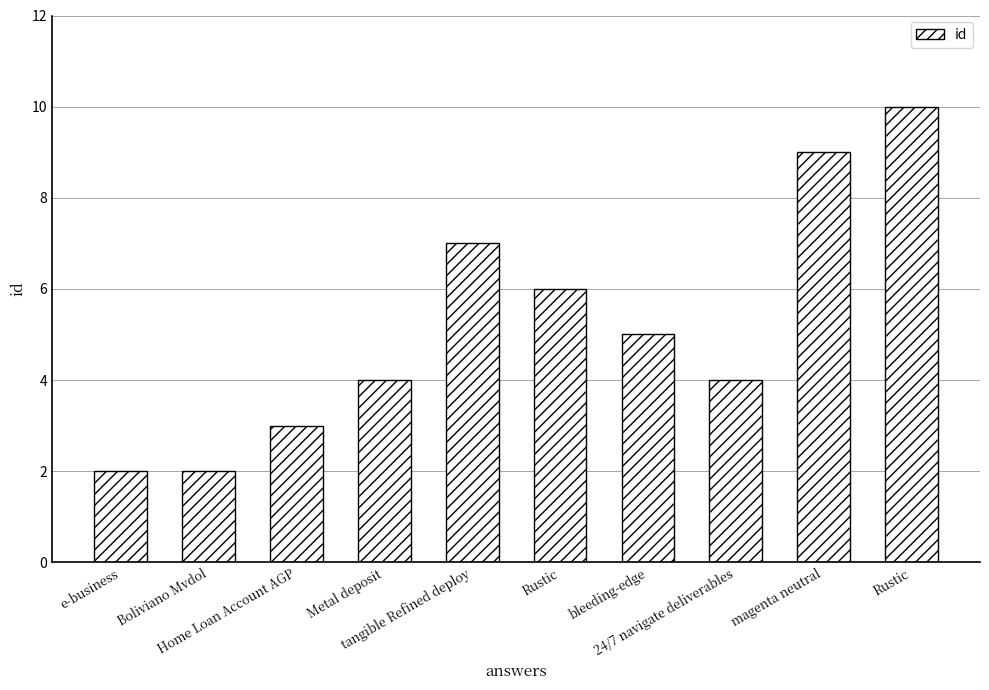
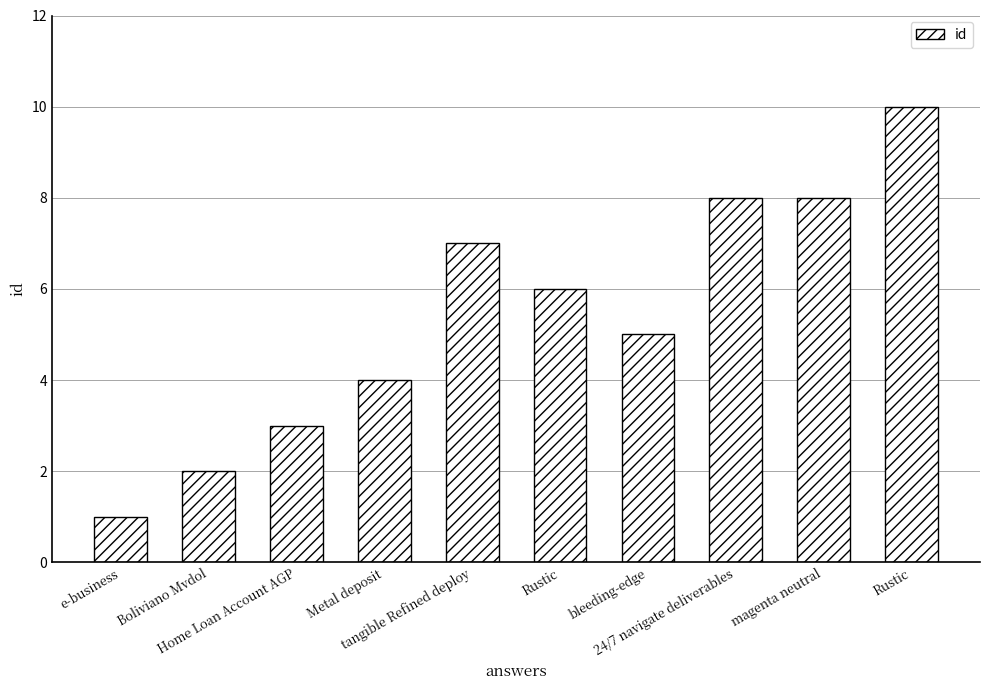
  {
-   "e-business": 2,
+   "e-business": 1,
    "Boliviano Mvdol": 2,
    "Home Loan Account AGP": 3,
    "Metal deposit": 4,
    "tangible Refined deploy": 7,
    "bleeding-edge": 5,
-   "24/7 navigate deliverables": 4,
-   "magenta neutral": 9
+   "24/7 navigate deliverables": 8,
+   "magenta neutral": 8
  }
